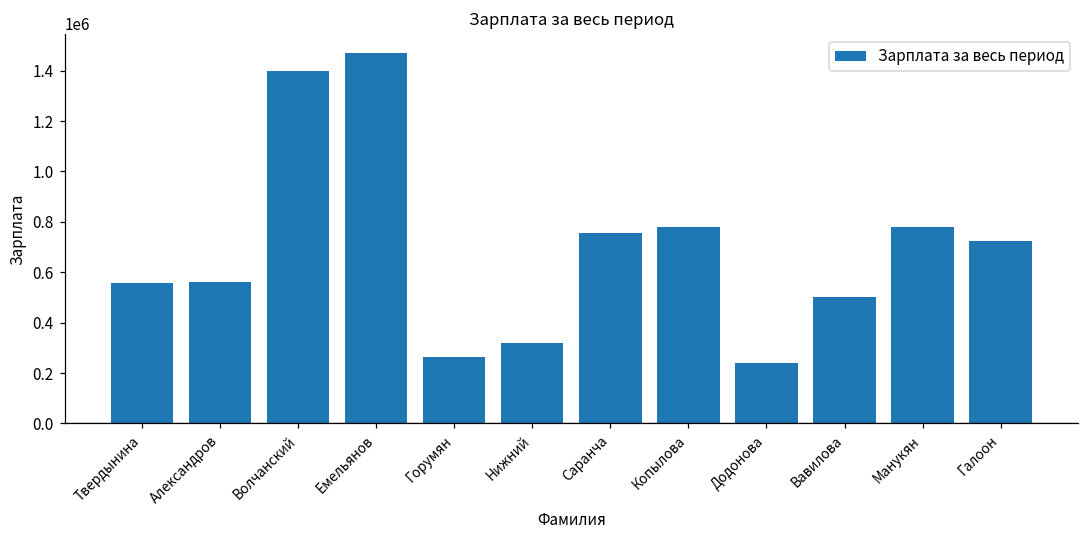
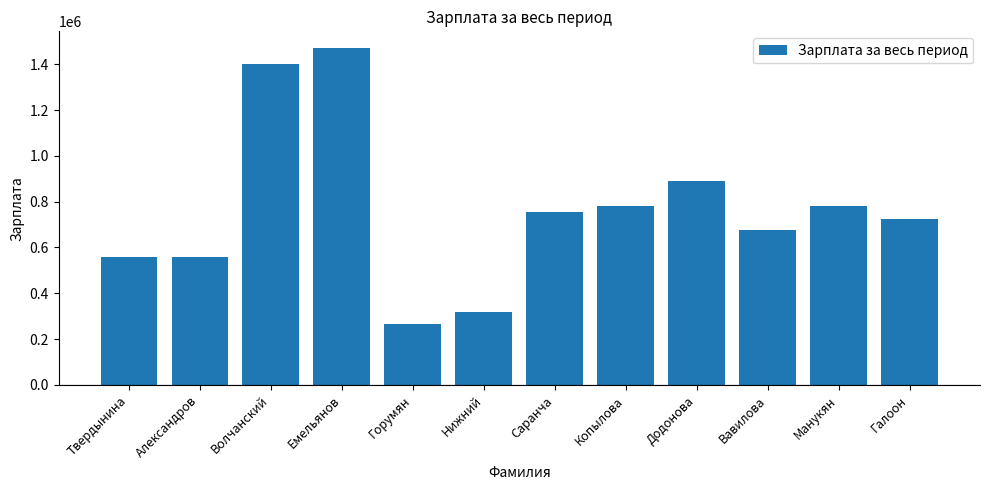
  {
    "Твердынина": 560000,
    "Александров": 560000,
    "Волчанский": 1400000,
    "Емельянов": 1470000,
    "Горумян": 260000,
    "Нижний": 320000,
    "Саранча": 760000,
    "Копылова": 780000,
-   "Додонова": 240000,
-   "Вавилова": 500000,
+   "Додонова": 890000,
+   "Вавилова": 680000,
    "Манукян": 780000,
    "Галоон": 720000
  }
